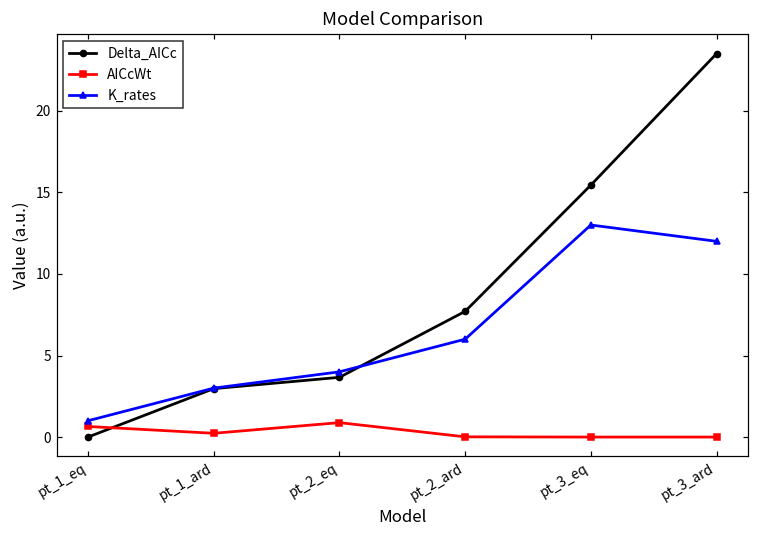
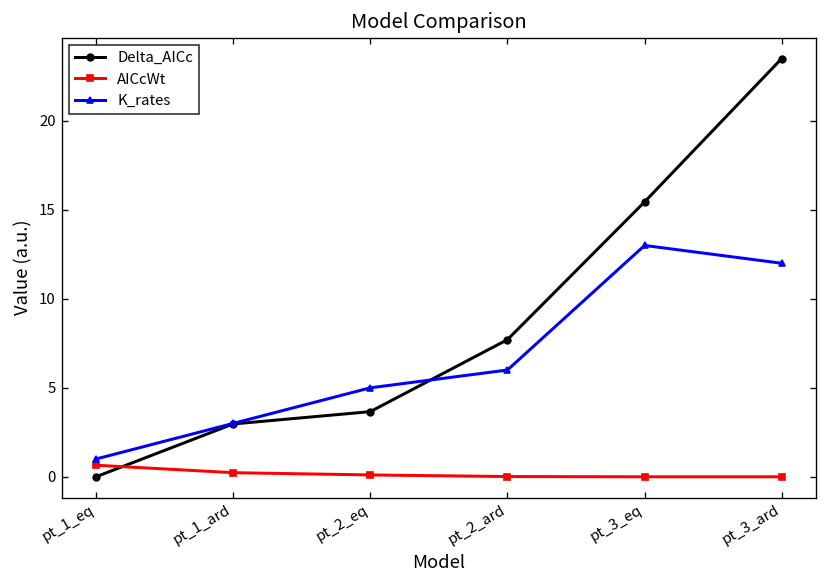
  {
    "Delta_AICc": {
      "pt_1_eq": 0.0,
      "pt_2_eq": 3.7,
      "pt_2_ard": 7.7,
      "pt_3_eq": 15.4,
      "pt_3_ard": 23.5
    },
    "AICcWt": {
      "pt_1_eq": 0.7,
      "pt_1_ard": 0.2,
-     "pt_2_eq": 0.9,
+     "pt_2_eq": 0.1,
      "pt_2_ard": 0.0,
      "pt_3_eq": 0.0,
      "pt_3_ard": 0.0
    },
    "K_rates": {
      "pt_1_eq": 1,
-     "pt_2_eq": 4,
+     "pt_2_eq": 5,
      "pt_2_ard": 6,
      "pt_3_eq": 13,
      "pt_3_ard": 12
    }
  }
